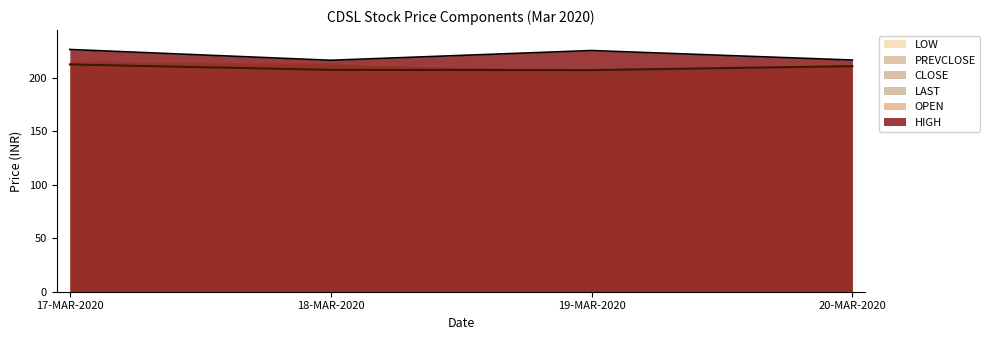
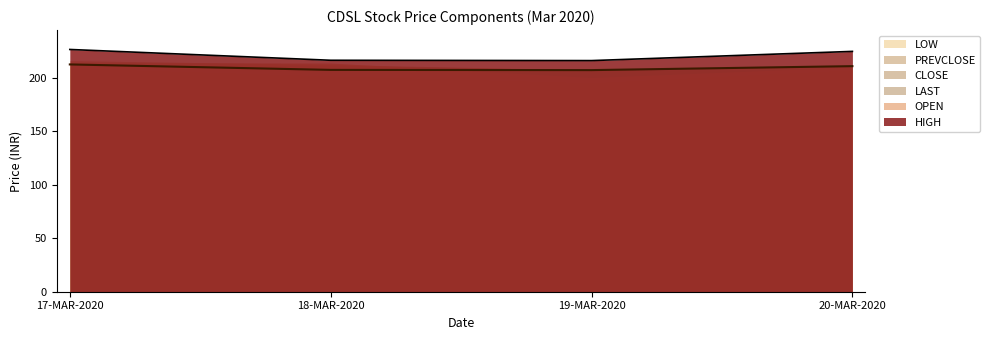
  {
    "LOW": {
      "17-MAR-2020": 209,
      "18-MAR-2020": 202,
      "19-MAR-2020": 195
    },
    "HIGH": {
      "17-MAR-2020": 227,
      "18-MAR-2020": 216,
-     "19-MAR-2020": 226,
-     "20-MAR-2020": 217
+     "19-MAR-2020": 216,
+     "20-MAR-2020": 225
    }
  }
